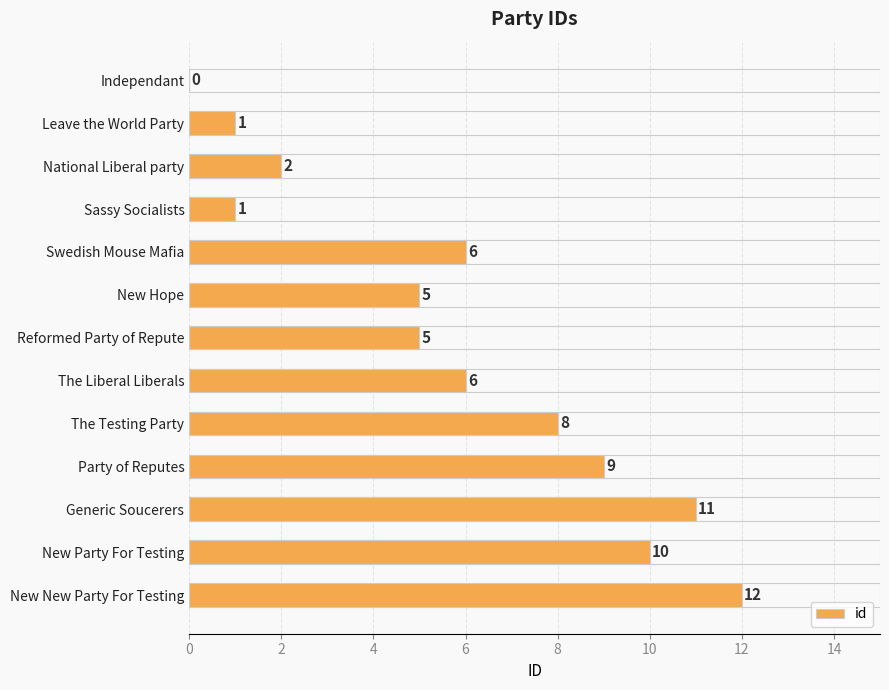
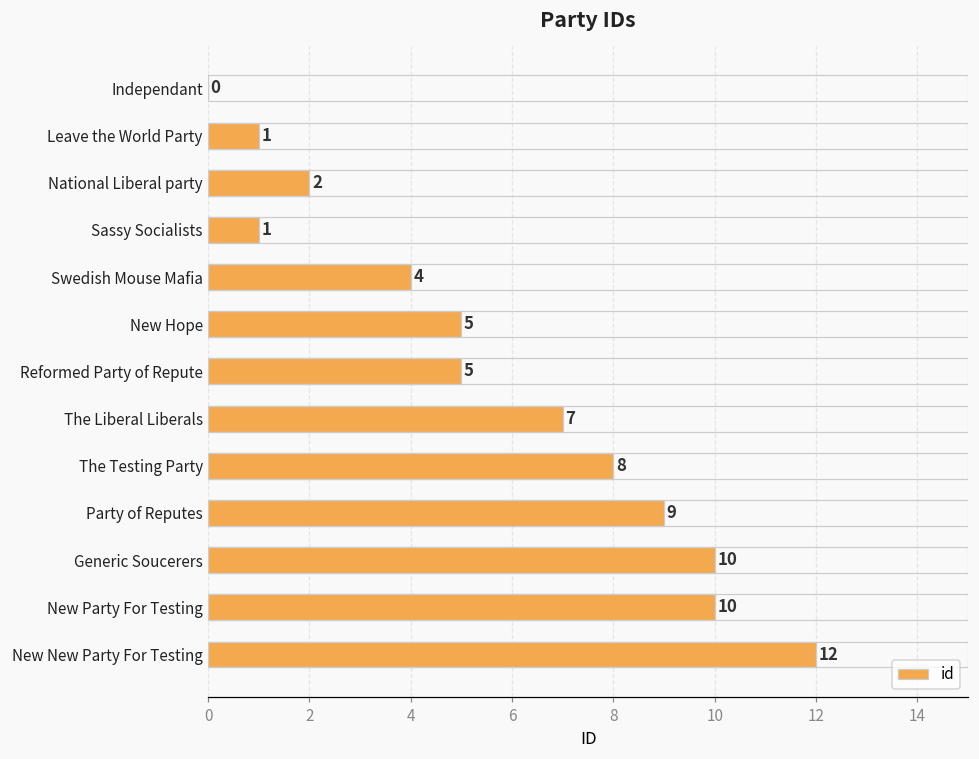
  {
    "Independant": 0,
    "Leave the World Party": 1,
    "National Liberal party": 2,
    "Sassy Socialists": 1,
-   "Swedish Mouse Mafia": 6,
+   "Swedish Mouse Mafia": 4,
    "New Hope": 5,
    "Reformed Party of Repute": 5,
-   "The Liberal Liberals": 6,
+   "The Liberal Liberals": 7,
    "The Testing Party": 8,
    "Party of Reputes": 9,
-   "Generic Soucerers": 11,
+   "Generic Soucerers": 10,
    "New Party For Testing": 10,
    "New New Party For Testing": 12
  }
